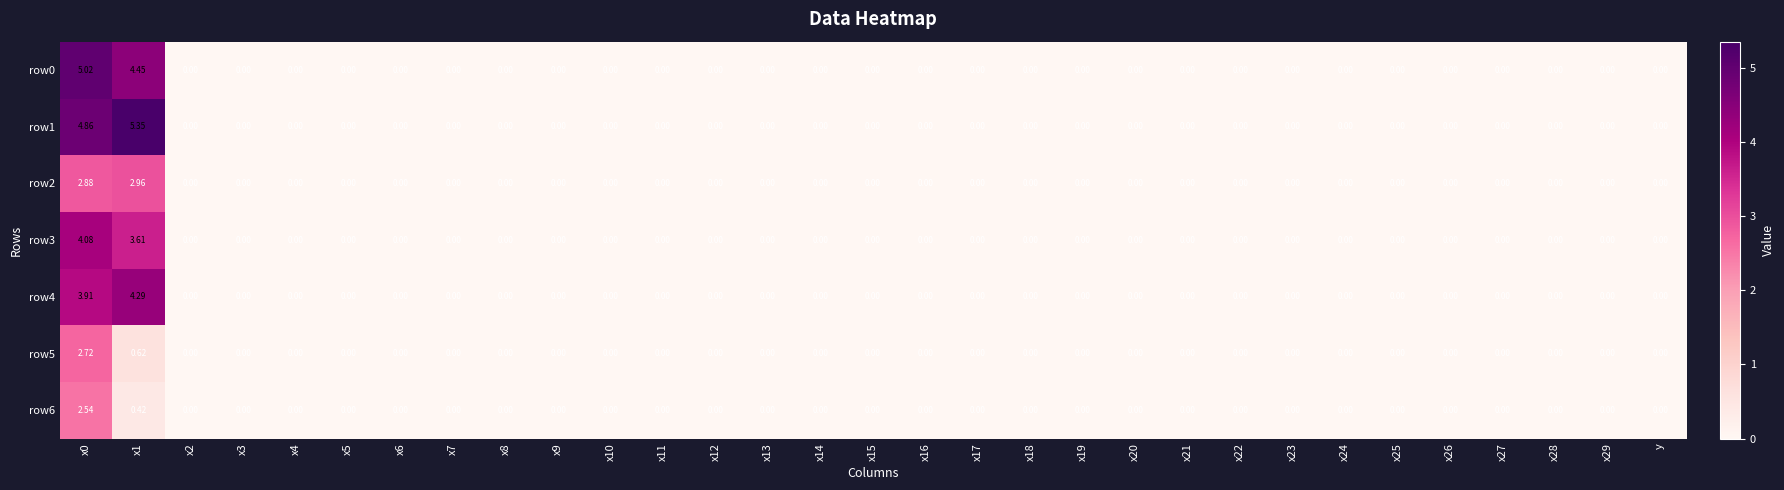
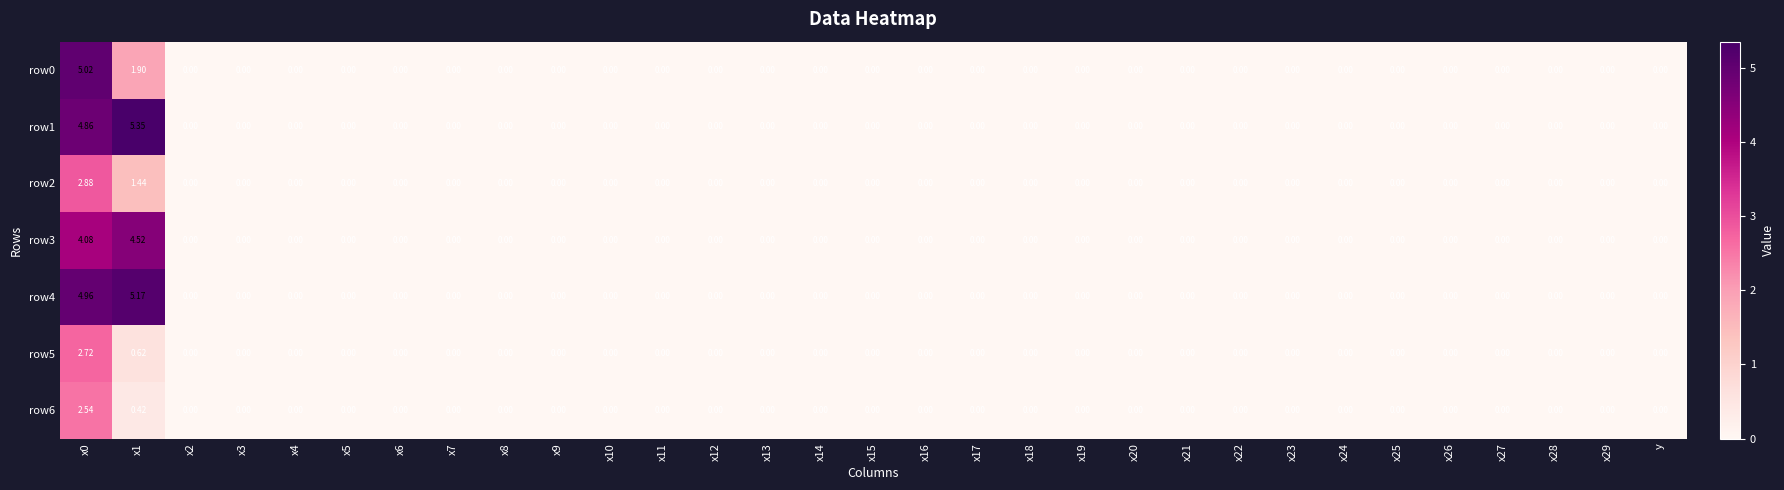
  {
    "row0": {
      "x0": 5.02,
-     "x1": 4.45
+     "x1": 1.90
    },
    "row1": {
      "x0": 4.86,
      "x1": 5.35
    },
    "row2": {
      "x0": 2.88,
-     "x1": 2.96
+     "x1": 1.44
    },
    "row3": {
      "x0": 4.08,
-     "x1": 3.61
+     "x1": 4.52
    },
    "row4": {
-     "x0": 3.91,
-     "x1": 4.29
+     "x0": 4.96,
+     "x1": 5.17
    },
    "row5": {
      "x0": 2.72
    },
    "row6": {
      "x0": 2.54
    }
  }
